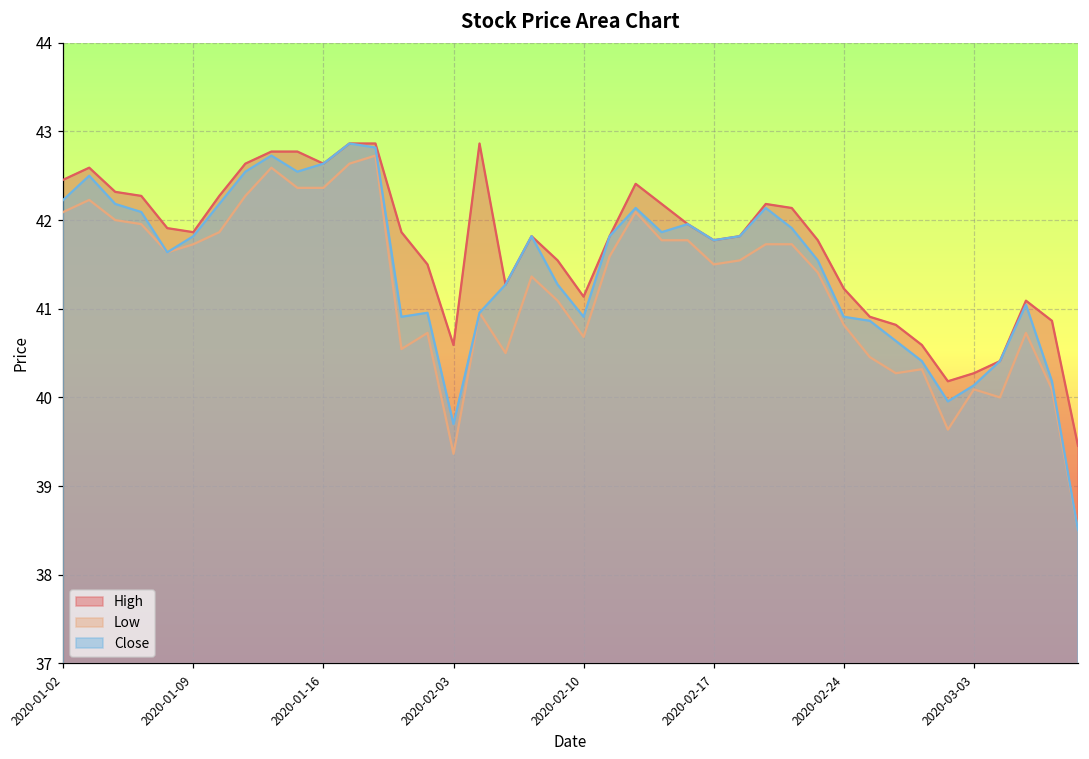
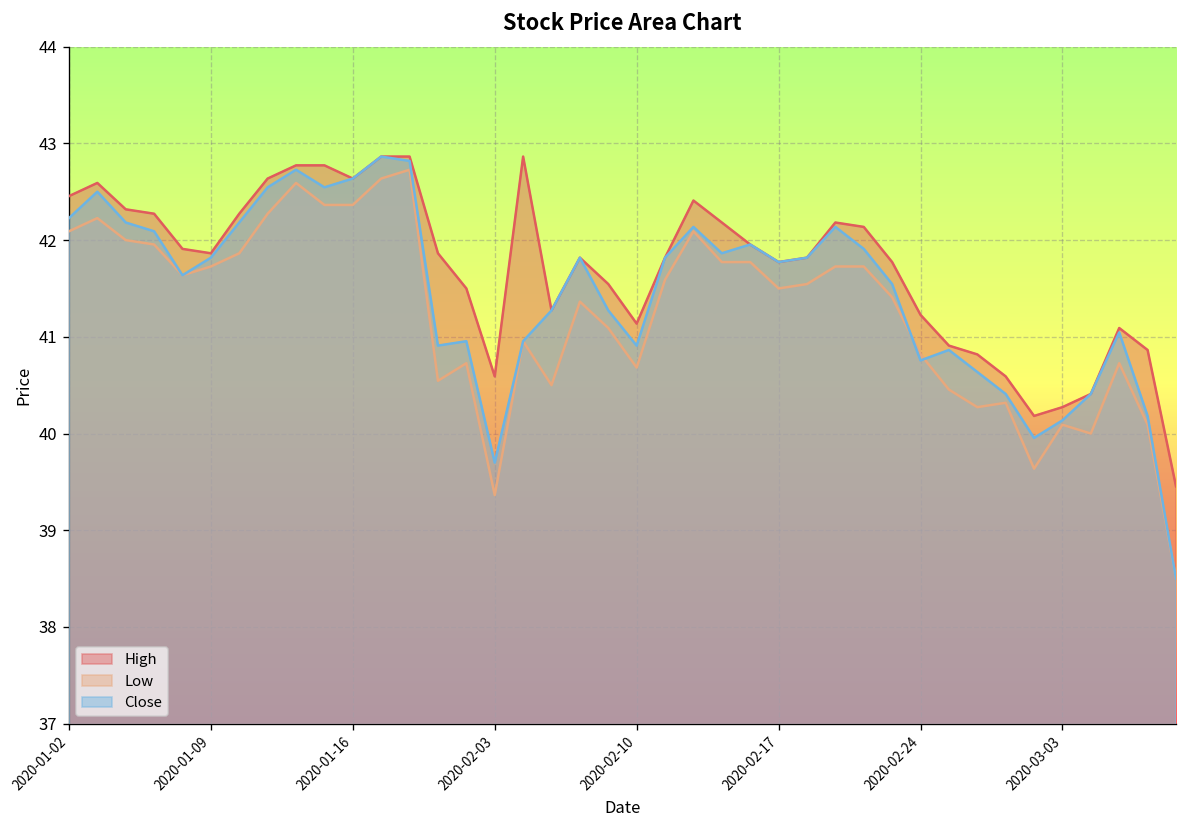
  {
    "Close": {
      "2020-01-02": 42.2,
      "2020-01-09": 41.8,
      "2020-02-03": 39.7,
      "2020-02-10": 40.9,
-     "2020-02-24": 40.9,
+     "2020-02-24": 40.8,
      "2020-03-03": 40.1
    }
  }
